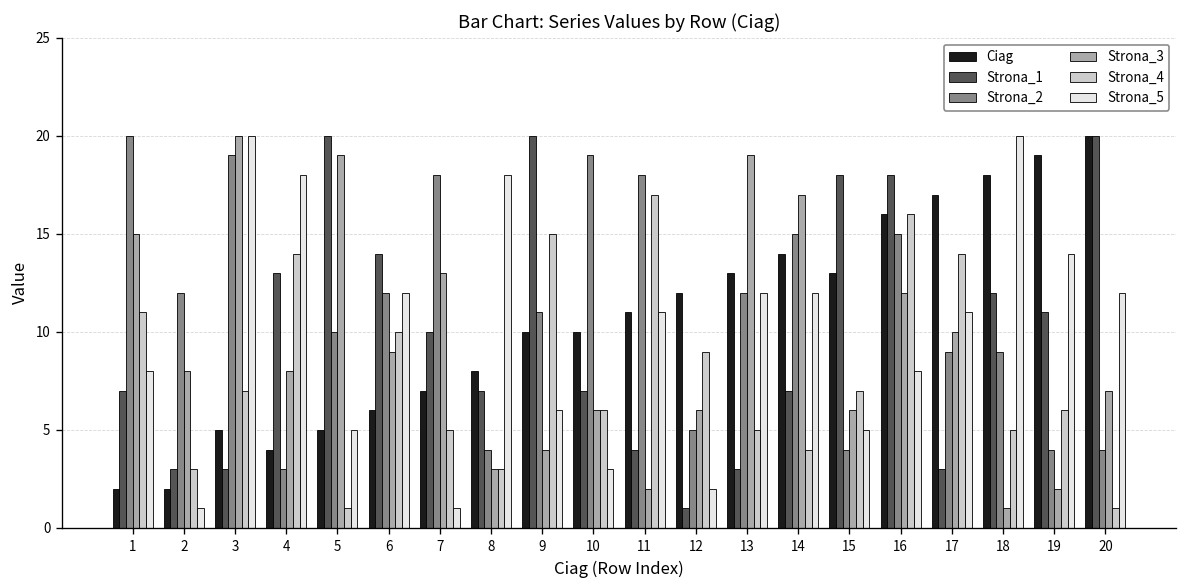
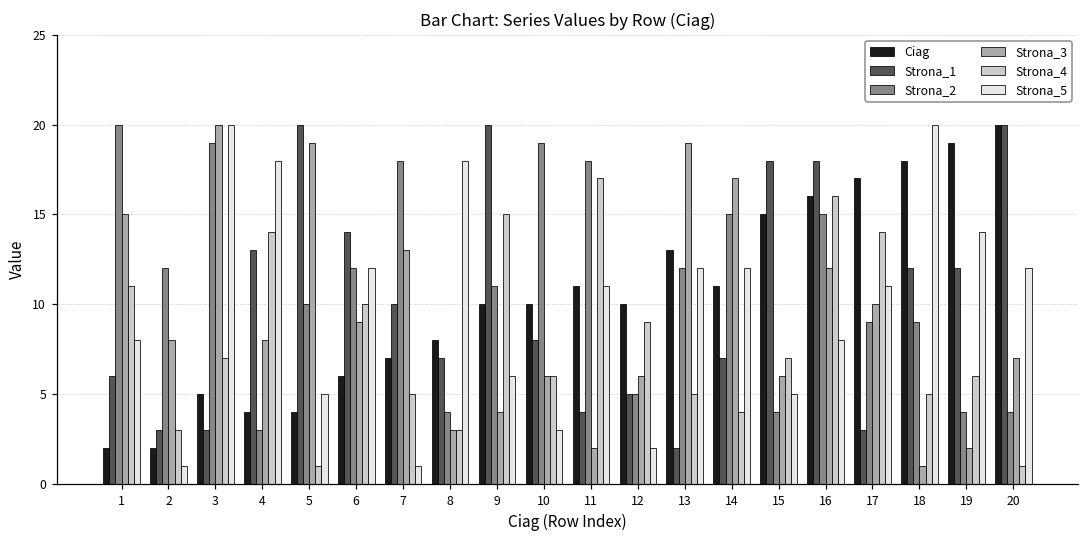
  {
    "Ciag": {
      "1": 2,
      "2": 2,
      "3": 5,
      "4": 4,
-     "5": 5,
+     "5": 4,
      "6": 6,
      "7": 7,
      "8": 8,
      "9": 10,
      "10": 10,
      "11": 11,
-     "12": 12,
+     "12": 10,
      "13": 13,
-     "14": 14,
-     "15": 13,
+     "14": 11,
+     "15": 15,
      "16": 16,
      "17": 17,
      "18": 18,
      "19": 19,
      "20": 20
    },
    "Strona_1": {
-     "1": 7,
+     "1": 6,
      "2": 3,
      "3": 3,
      "4": 13,
      "5": 20,
      "6": 14,
      "7": 10,
      "8": 7,
      "9": 20,
-     "10": 7,
+     "10": 8,
      "11": 4,
-     "12": 1,
-     "13": 3,
+     "12": 5,
+     "13": 2,
      "14": 7,
      "15": 18,
      "16": 18,
      "17": 3,
      "18": 12,
-     "19": 11,
+     "19": 12,
      "20": 20
    }
  }
